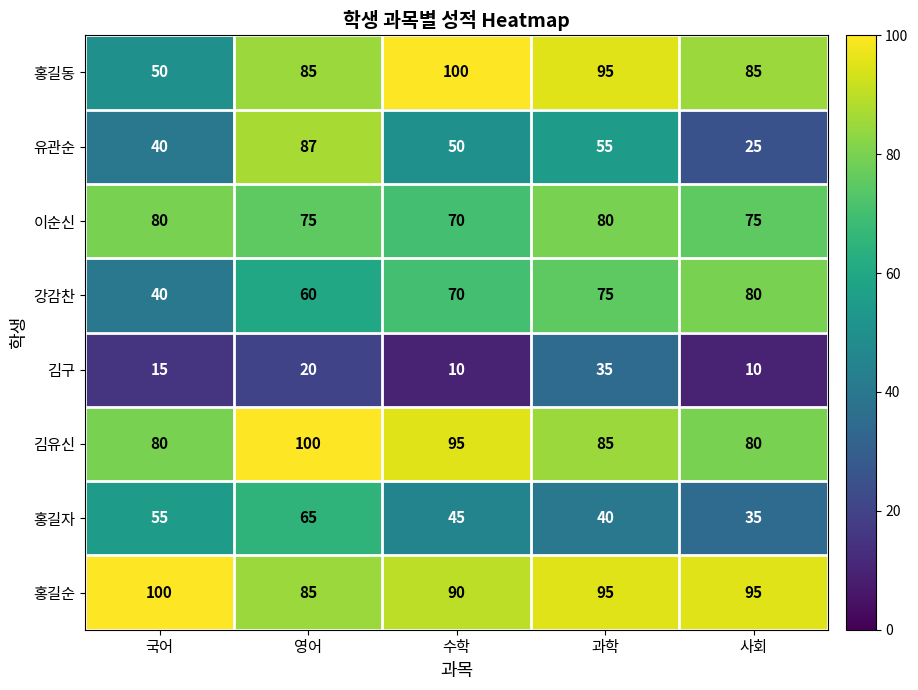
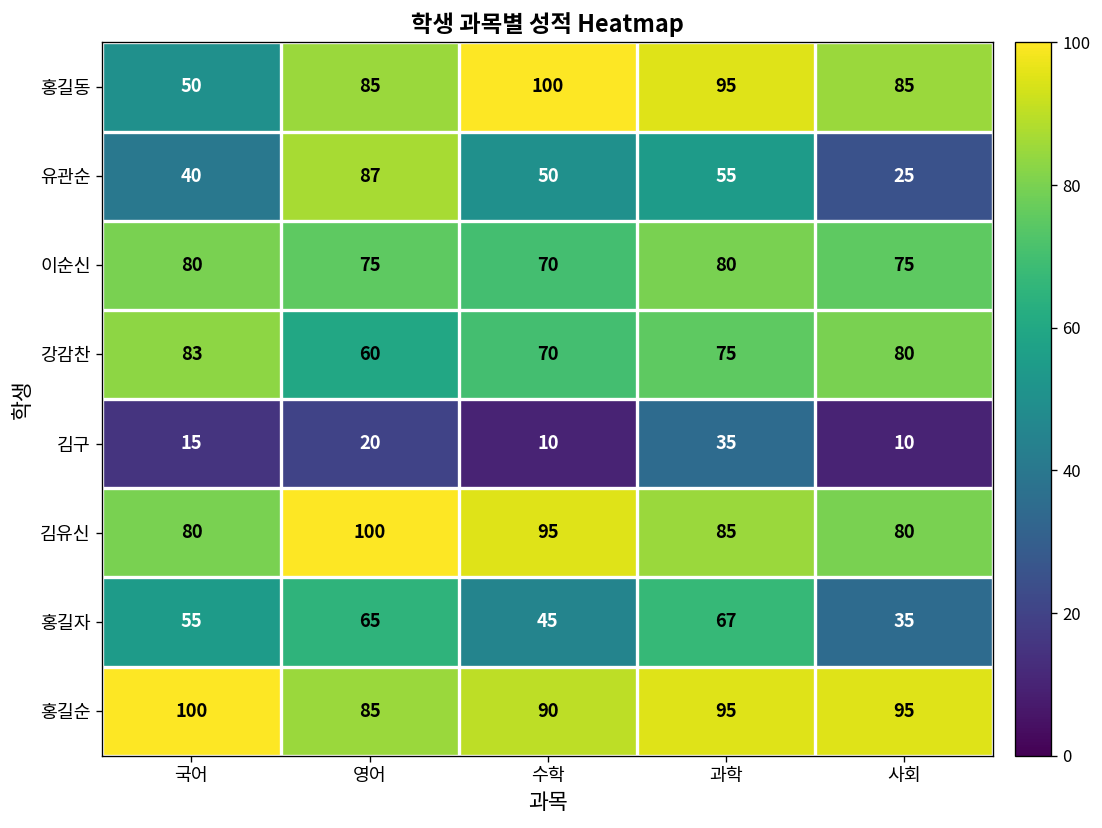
  {
    "홍길동": {
      "국어": 50,
      "영어": 85,
      "수학": 100,
      "과학": 95,
      "사회": 85
    },
    "유관순": {
      "국어": 40,
      "영어": 87,
      "수학": 50,
      "과학": 55,
      "사회": 25
    },
    "이순신": {
      "국어": 80,
      "영어": 75,
      "수학": 70,
      "과학": 80,
      "사회": 75
    },
    "강감찬": {
-     "국어": 40,
+     "국어": 83,
      "영어": 60,
      "수학": 70,
      "과학": 75,
      "사회": 80
    },
    "김구": {
      "국어": 15,
      "영어": 20,
      "수학": 10,
      "과학": 35,
      "사회": 10
    },
    "김유신": {
      "국어": 80,
      "영어": 100,
      "수학": 95,
      "과학": 85,
      "사회": 80
    },
    "홍길자": {
      "국어": 55,
      "영어": 65,
      "수학": 45,
-     "과학": 40,
+     "과학": 67,
      "사회": 35
    },
    "홍길순": {
      "국어": 100,
      "영어": 85,
      "수학": 90,
      "과학": 95,
      "사회": 95
    }
  }
